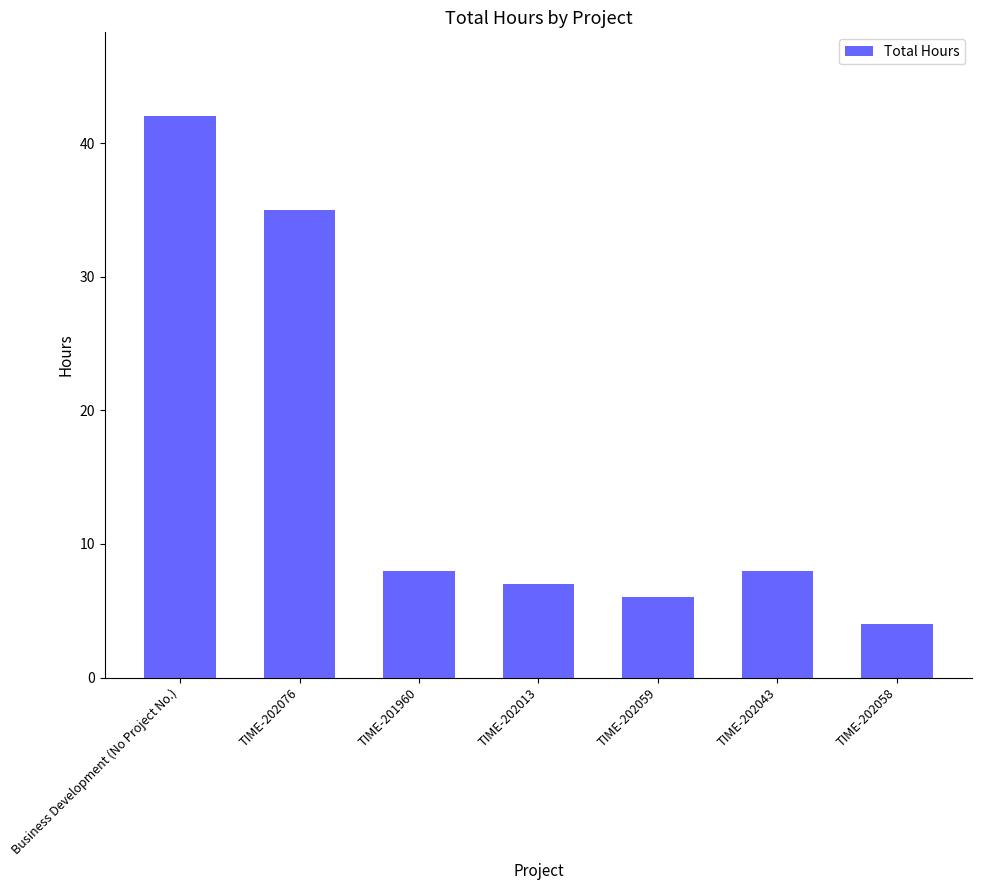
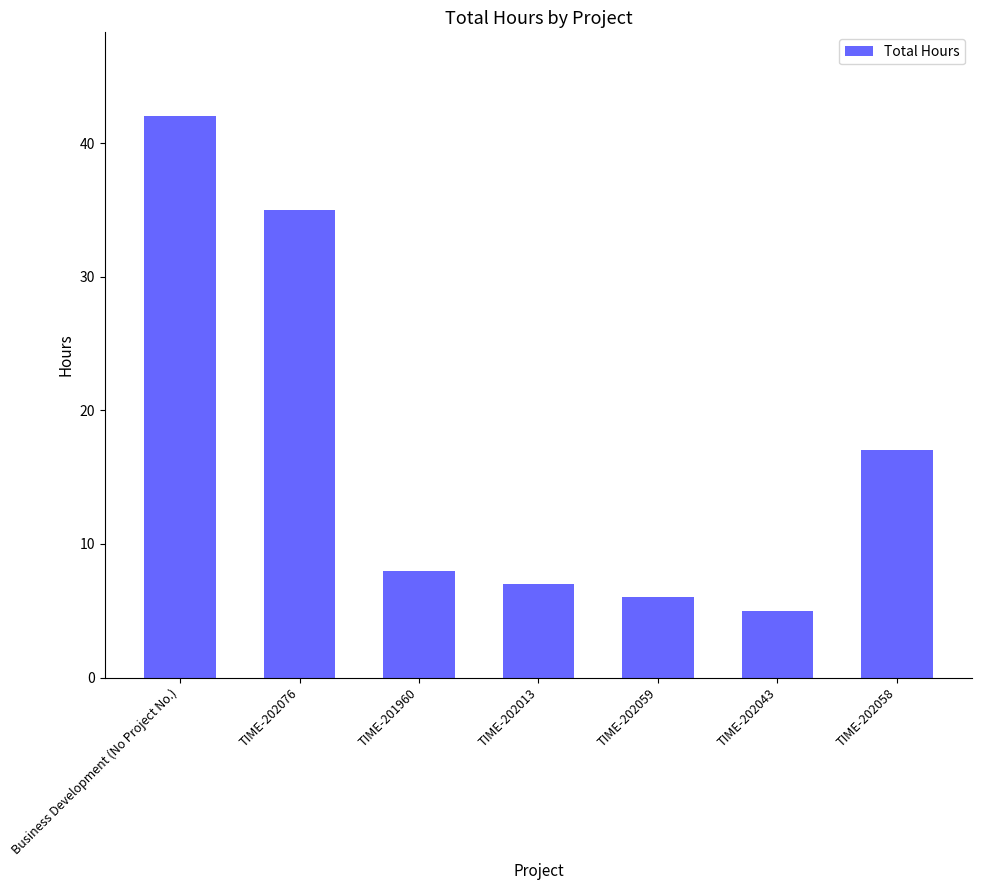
  {
    "Business Development (No Project No.)": 42,
    "TIME-202076": 35,
    "TIME-201960": 8,
    "TIME-202013": 7,
    "TIME-202059": 6,
-   "TIME-202043": 8,
-   "TIME-202058": 4
+   "TIME-202043": 5,
+   "TIME-202058": 17
  }
